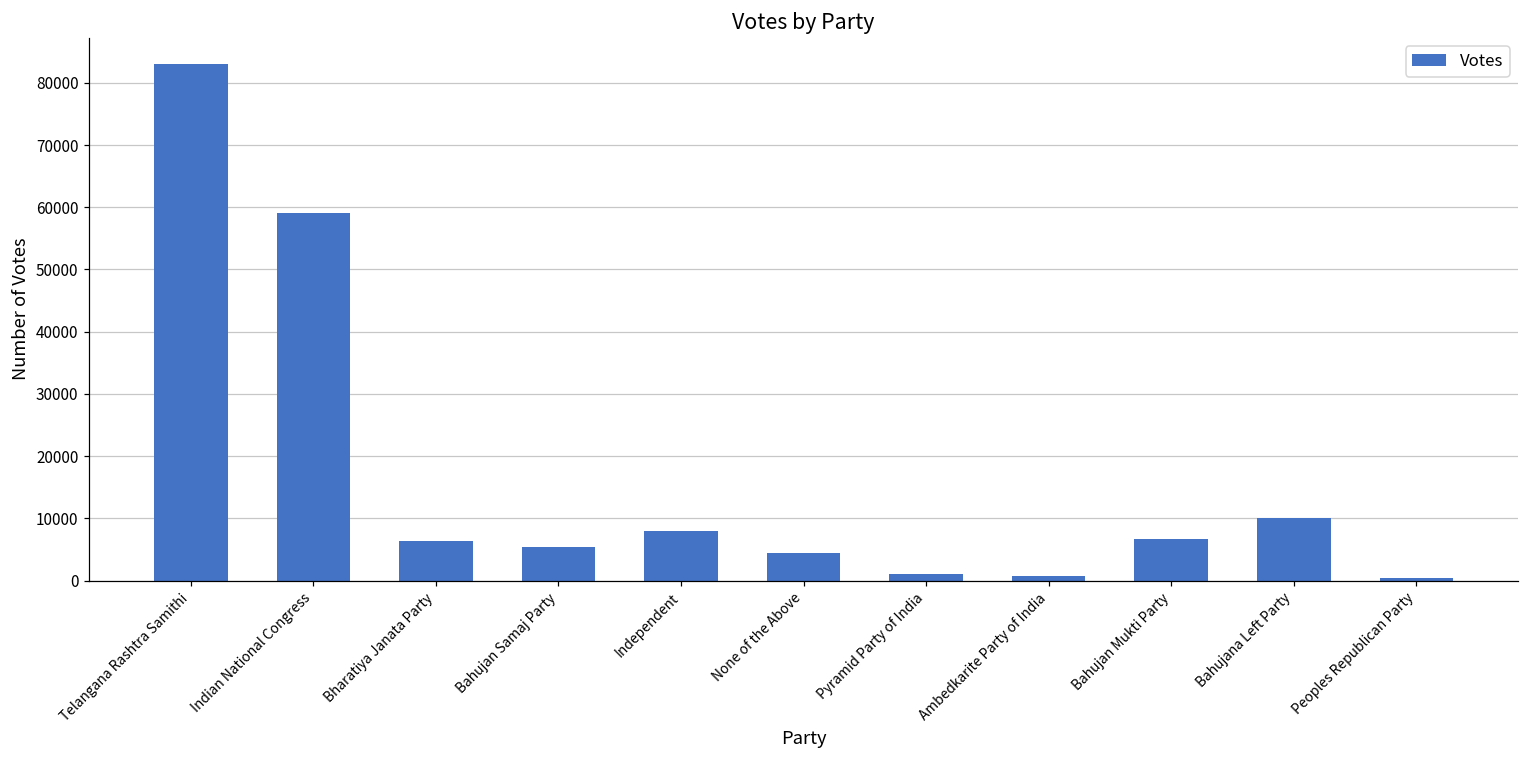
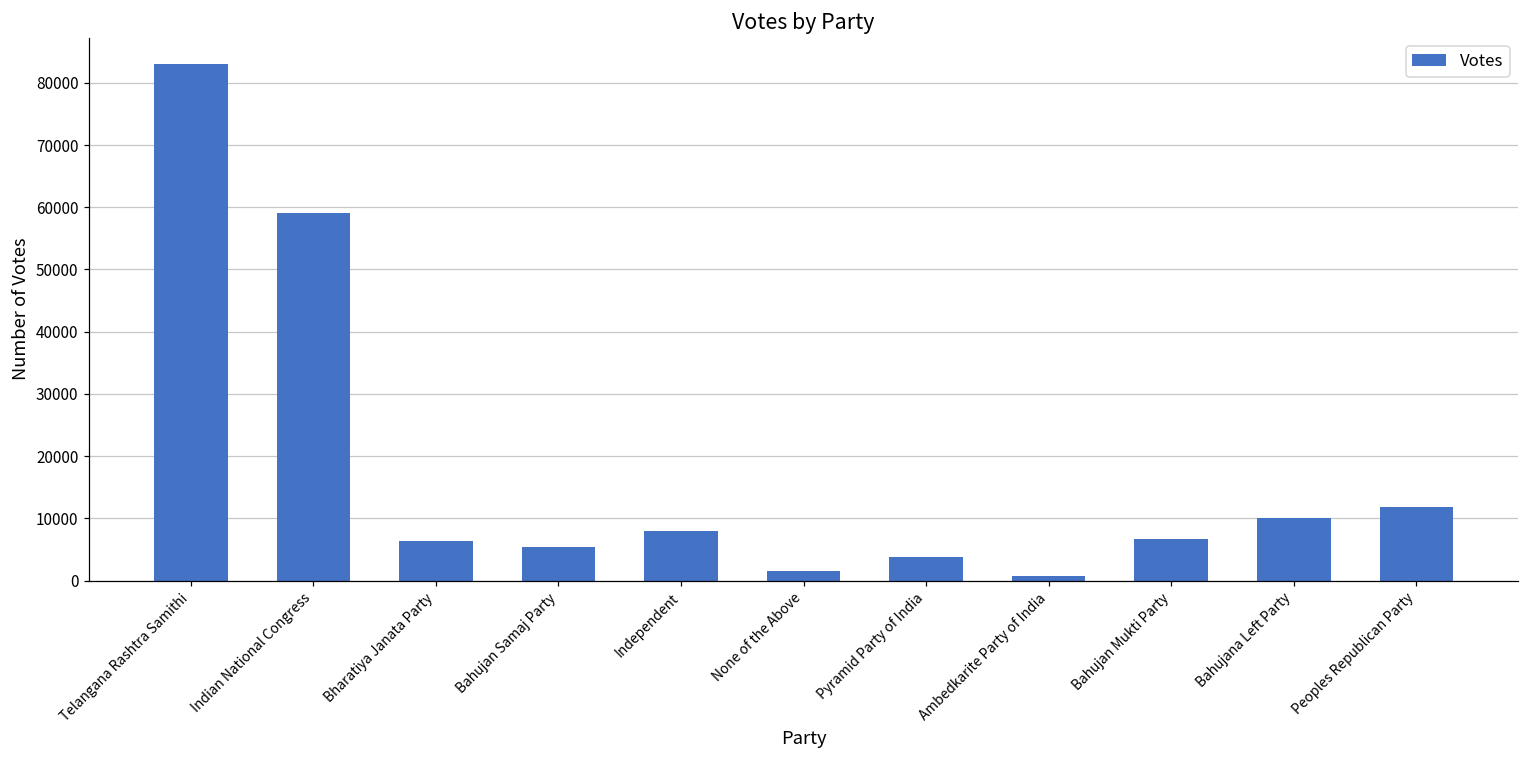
  {
    "Telangana Rashtra Samithi": 83000,
    "Indian National Congress": 59000,
    "Bharatiya Janata Party": 6000,
    "Bahujan Samaj Party": 5000,
    "Independent": 8000,
-   "None of the Above": 4000,
-   "Pyramid Party of India": 1000,
+   "None of the Above": 2000,
+   "Pyramid Party of India": 4000,
    "Ambedkarite Party of India": 1000,
    "Bahujan Mukti Party": 7000,
    "Bahujana Left Party": 10000,
-   "Peoples Republican Party": 0
+   "Peoples Republican Party": 12000
  }
